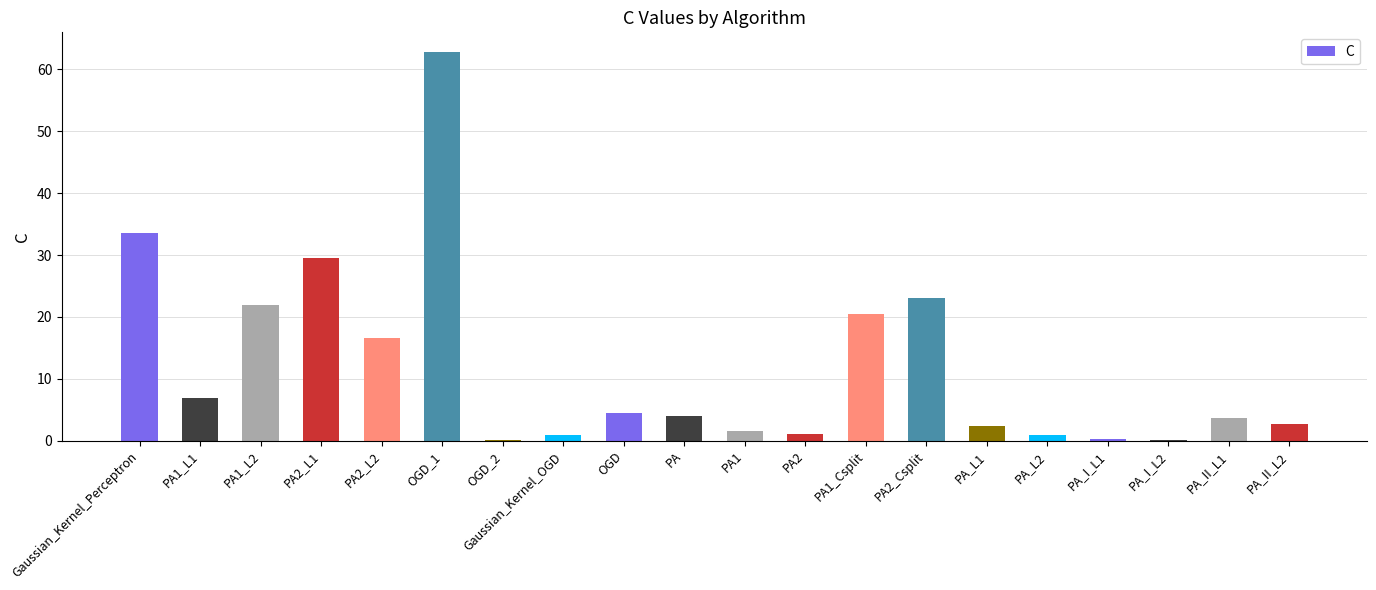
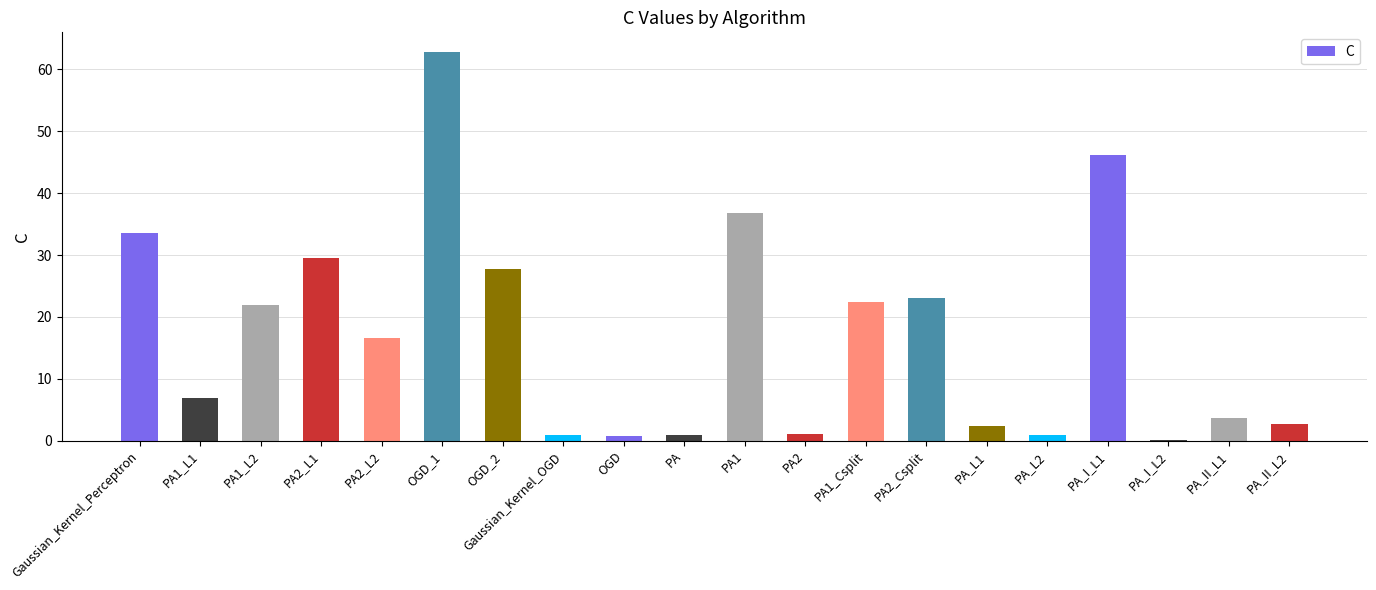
  {
    "Gaussian_Kernel_Perceptron": 34,
    "PA1_L1": 7,
    "PA1_L2": 22,
    "PA2_L1": 29,
    "PA2_L2": 17,
    "OGD_1": 63,
-   "OGD_2": 0,
+   "OGD_2": 28,
    "Gaussian_Kernel_OGD": 1,
-   "OGD": 5,
-   "PA": 4,
-   "PA1": 2,
+   "OGD": 1,
+   "PA": 1,
+   "PA1": 37,
    "PA2": 1,
-   "PA1_Csplit": 20,
+   "PA1_Csplit": 22,
    "PA2_Csplit": 23,
    "PA_L1": 2,
    "PA_L2": 1,
-   "PA_I_L1": 0,
+   "PA_I_L1": 46,
    "PA_II_L1": 4,
    "PA_II_L2": 3
  }
